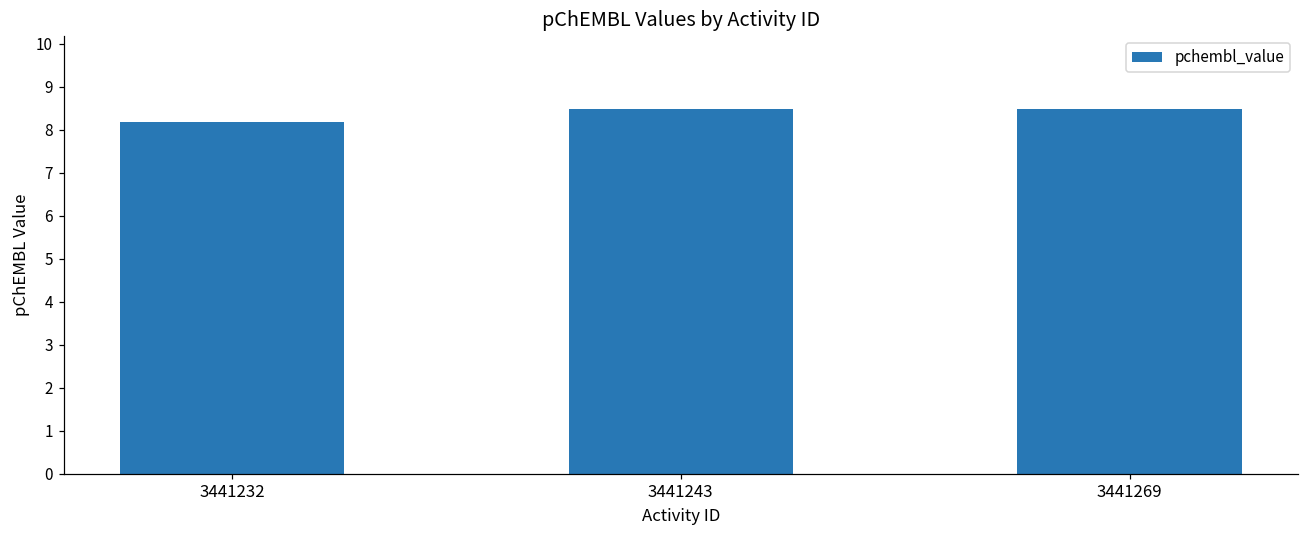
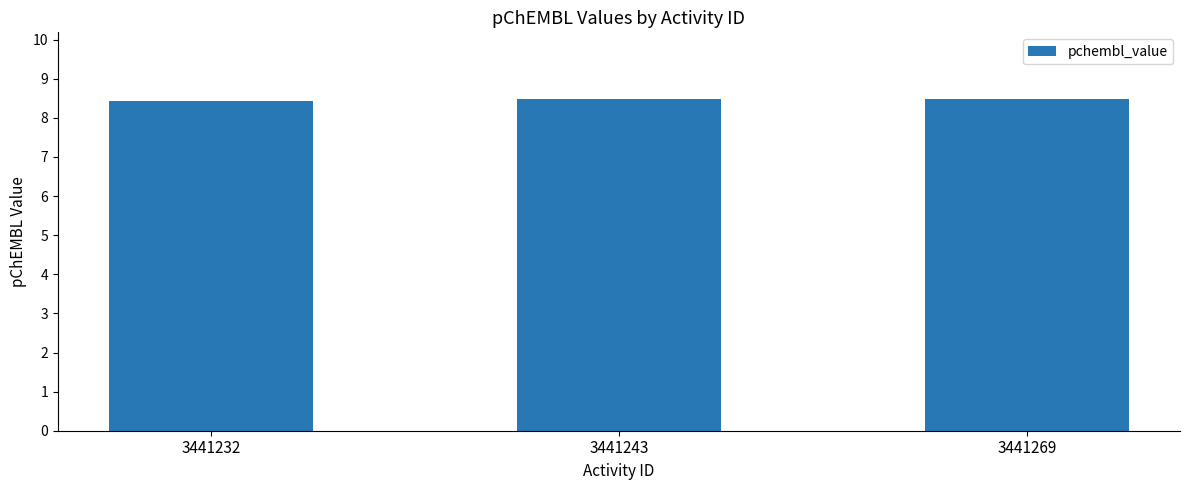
  {
-   "3441232": 8.2,
+   "3441232": 8.4,
    "3441243": 8.5,
    "3441269": 8.5
  }
